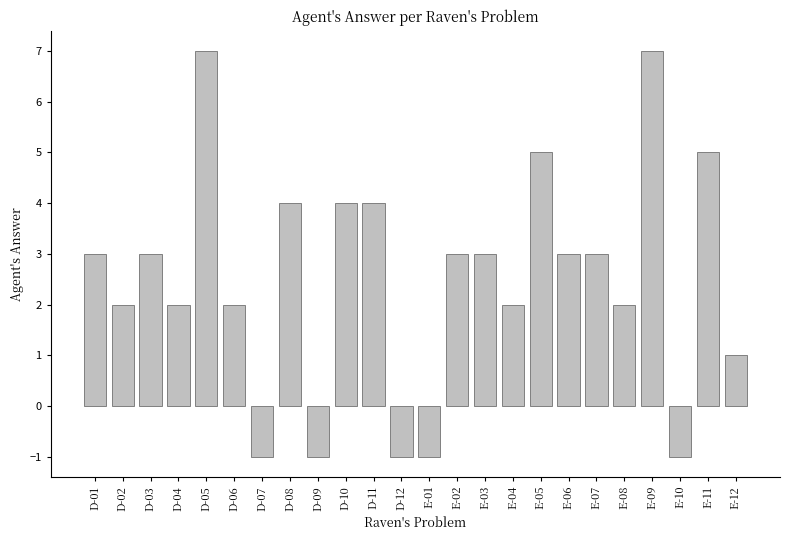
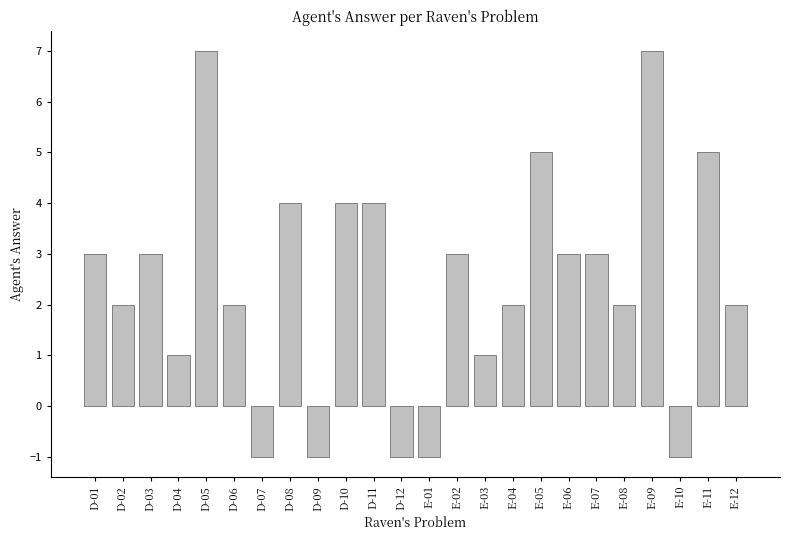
  {
    "D-01": 3,
    "D-02": 2,
    "D-03": 3,
-   "D-04": 2,
+   "D-04": 1,
    "D-05": 7,
    "D-06": 2,
    "D-07": -1,
    "D-08": 4,
    "D-09": -1,
    "D-10": 4,
    "D-11": 4,
    "D-12": -1,
    "E-01": -1,
    "E-02": 3,
-   "E-03": 3,
+   "E-03": 1,
    "E-04": 2,
    "E-05": 5,
    "E-06": 3,
    "E-07": 3,
    "E-08": 2,
    "E-09": 7,
    "E-10": -1,
    "E-11": 5,
-   "E-12": 1
+   "E-12": 2
  }
